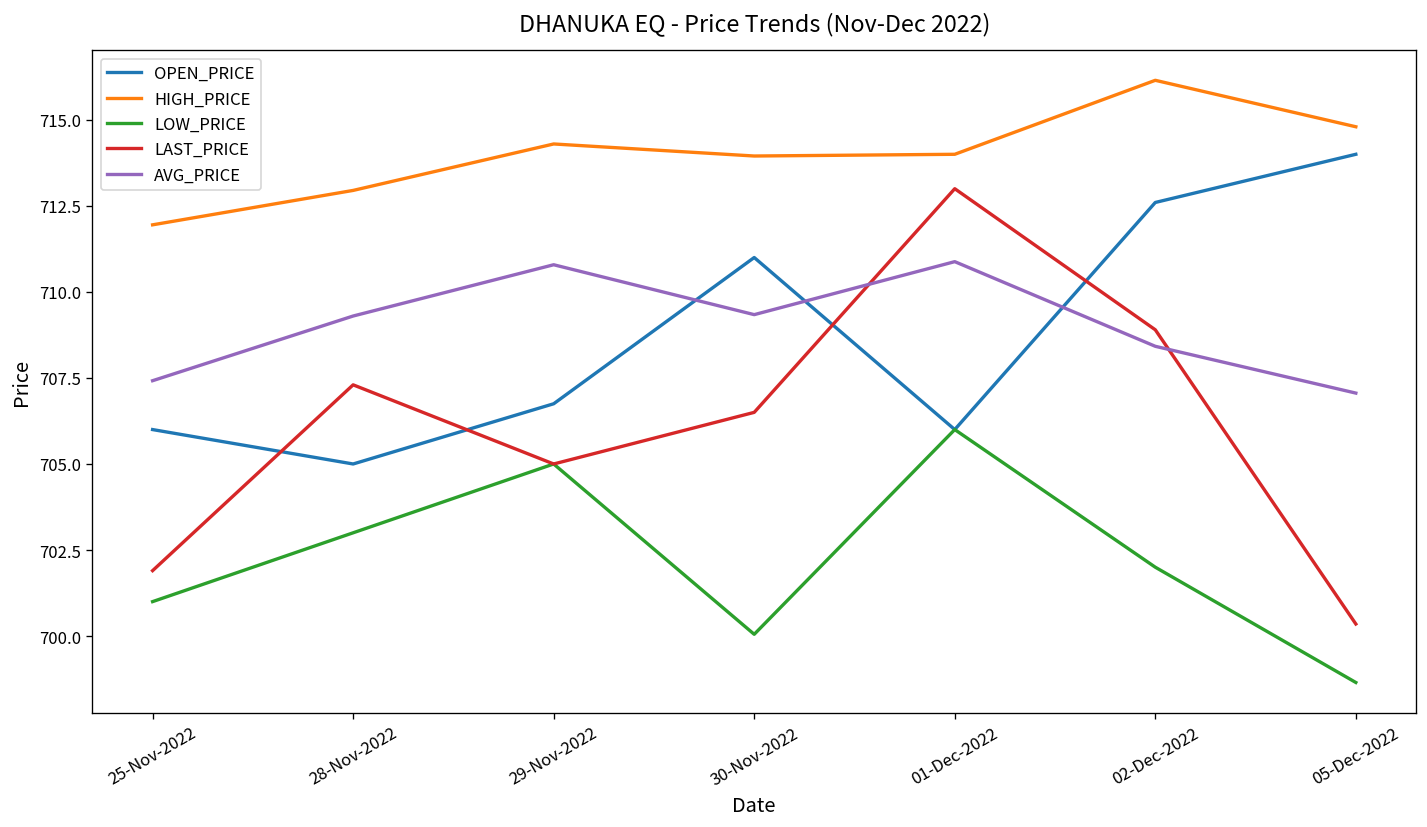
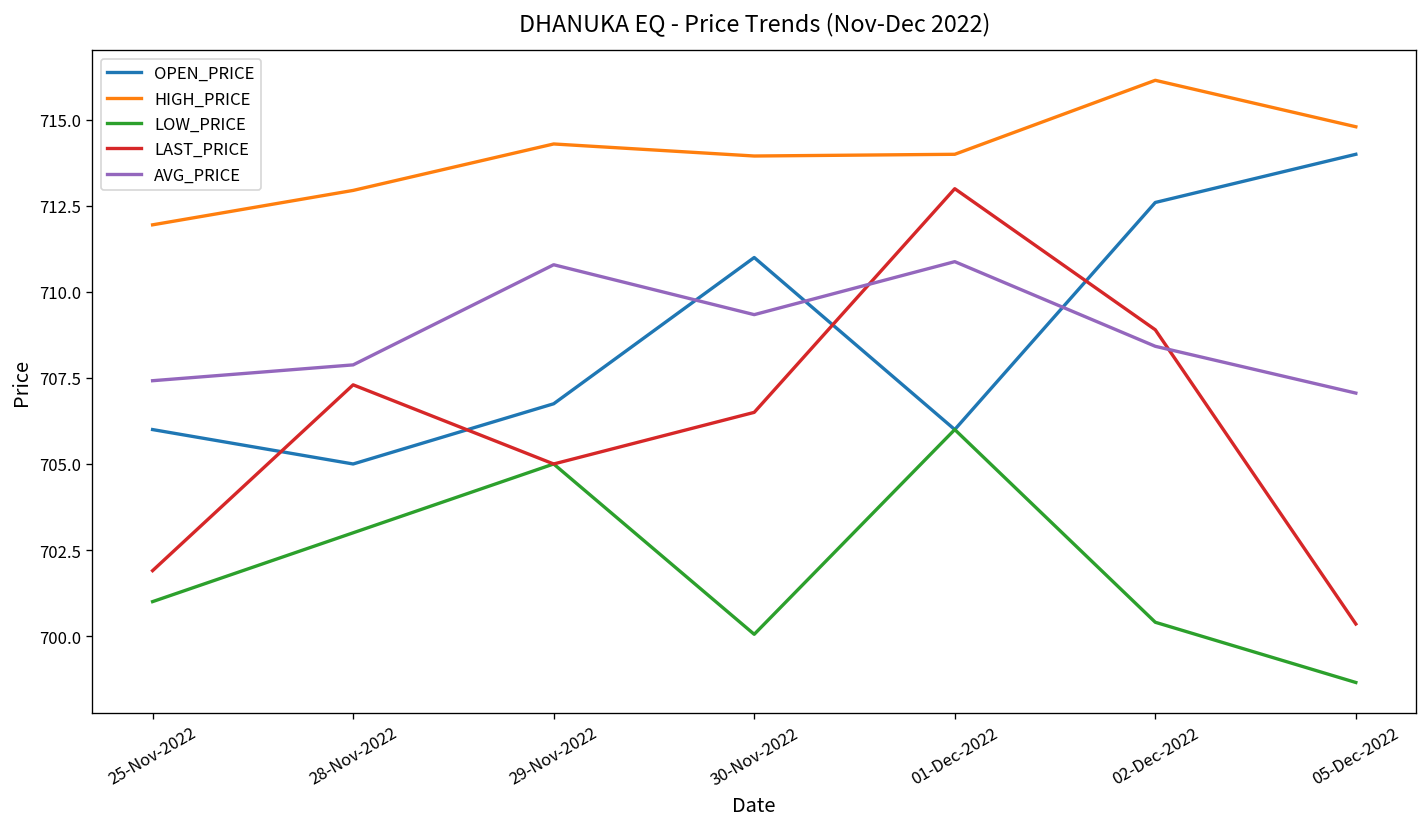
  {
    "OPEN_PRICE": {
      "25-Nov-2022": 706.0,
      "28-Nov-2022": 705.0,
      "29-Nov-2022": 706.8,
      "30-Nov-2022": 711.0,
      "02-Dec-2022": 712.6,
      "05-Dec-2022": 714.0
    },
    "HIGH_PRICE": {
      "25-Nov-2022": 712.0,
      "28-Nov-2022": 713.0,
      "29-Nov-2022": 714.3,
      "30-Nov-2022": 714.0,
      "01-Dec-2022": 714.0,
      "02-Dec-2022": 716.2,
      "05-Dec-2022": 714.8
    },
    "LOW_PRICE": {
      "25-Nov-2022": 701.0,
      "28-Nov-2022": 703.0,
      "30-Nov-2022": 700.1,
-     "02-Dec-2022": 702.0,
+     "02-Dec-2022": 700.4,
      "05-Dec-2022": 698.7
    },
    "LAST_PRICE": {
      "25-Nov-2022": 701.9,
      "28-Nov-2022": 707.3,
      "30-Nov-2022": 706.5,
      "01-Dec-2022": 713.0,
      "02-Dec-2022": 708.9,
      "05-Dec-2022": 700.4
    },
    "AVG_PRICE": {
      "25-Nov-2022": 707.4,
-     "28-Nov-2022": 709.3,
+     "28-Nov-2022": 707.9,
      "29-Nov-2022": 710.8,
      "30-Nov-2022": 709.3,
      "01-Dec-2022": 710.9,
      "02-Dec-2022": 708.4,
      "05-Dec-2022": 707.1
    }
  }
